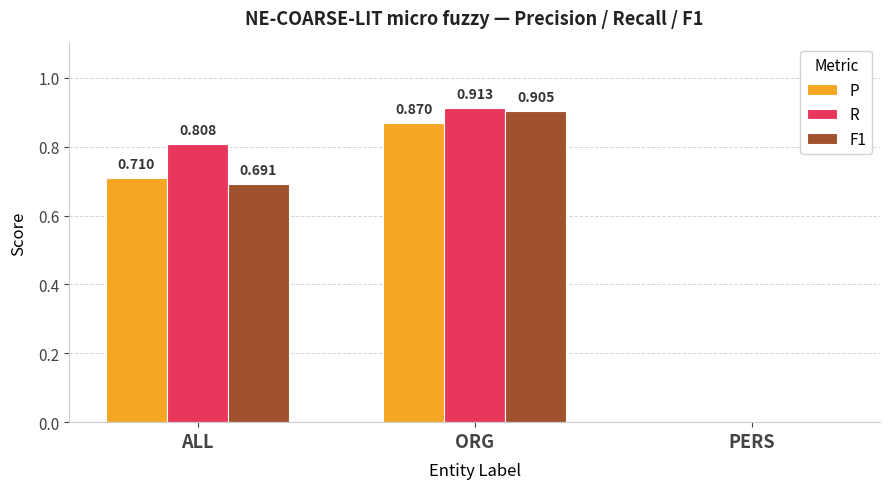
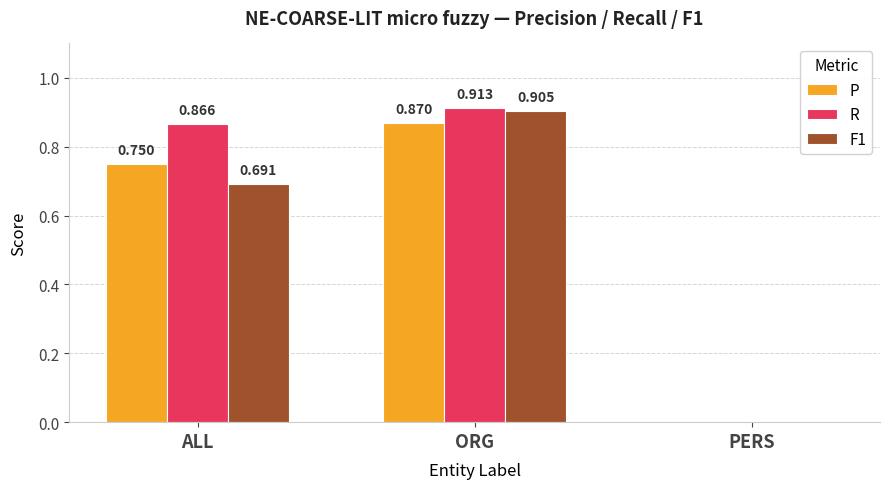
  {
    "P": {
-     "ALL": 0.710,
+     "ALL": 0.750,
      "ORG": 0.870
    },
    "R": {
-     "ALL": 0.808,
+     "ALL": 0.866,
      "ORG": 0.913
    },
    "F1": {
      "ALL": 0.691,
      "ORG": 0.905
    }
  }
